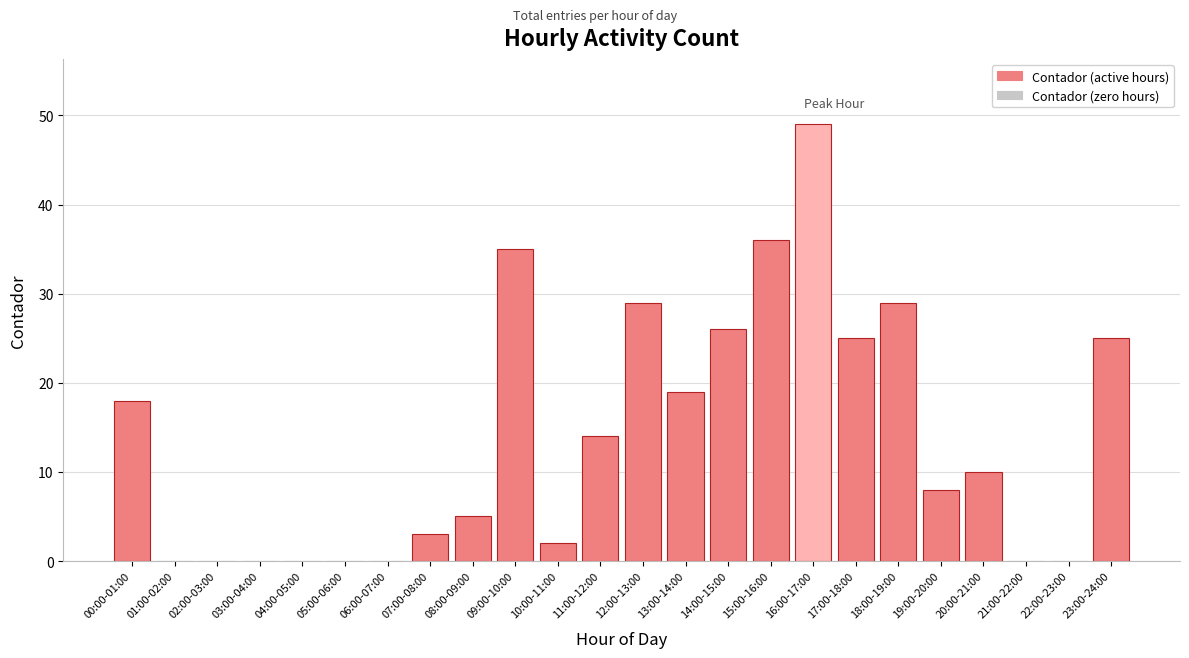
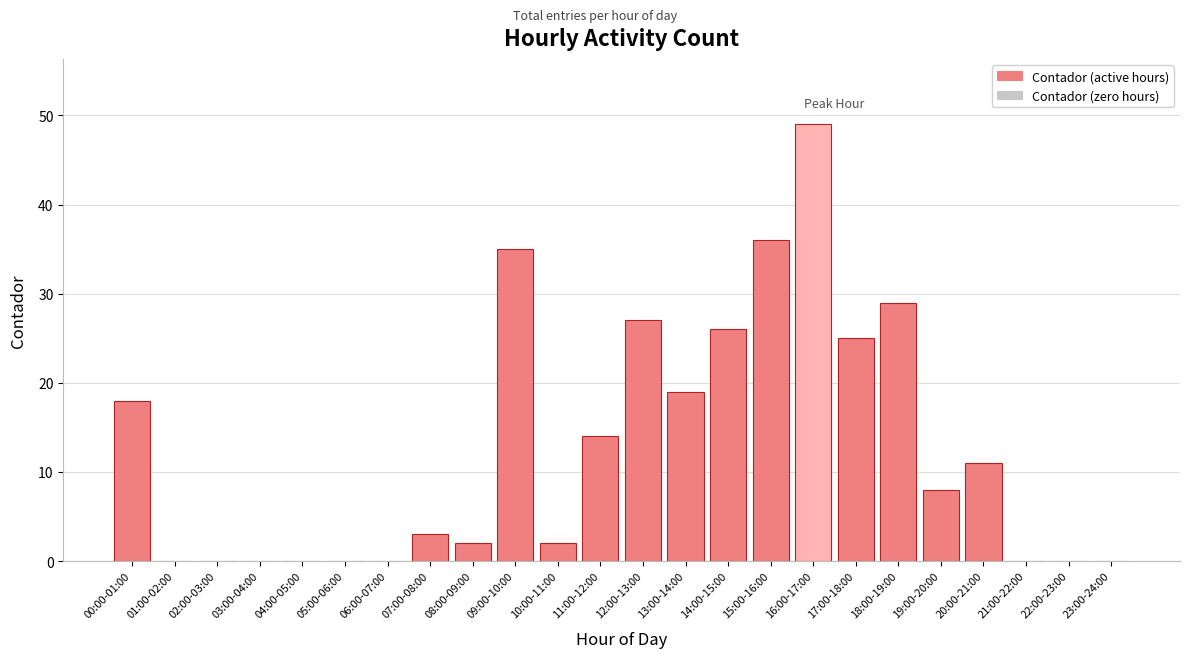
  {
    "00:00-01:00": 18,
    "01:00-02:00": 0,
    "02:00-03:00": 0,
    "03:00-04:00": 0,
    "04:00-05:00": 0,
    "05:00-06:00": 0,
    "06:00-07:00": 0,
    "07:00-08:00": 3,
-   "08:00-09:00": 5,
+   "08:00-09:00": 2,
    "09:00-10:00": 35,
    "10:00-11:00": 2,
    "11:00-12:00": 14,
-   "12:00-13:00": 29,
+   "12:00-13:00": 27,
    "13:00-14:00": 19,
    "14:00-15:00": 26,
    "15:00-16:00": 36,
    "16:00-17:00": 49,
    "17:00-18:00": 25,
    "18:00-19:00": 29,
    "19:00-20:00": 8,
-   "20:00-21:00": 10,
+   "20:00-21:00": 11,
    "21:00-22:00": 0,
    "22:00-23:00": 0,
-   "23:00-24:00": 25
+   "23:00-24:00": 0
  }
